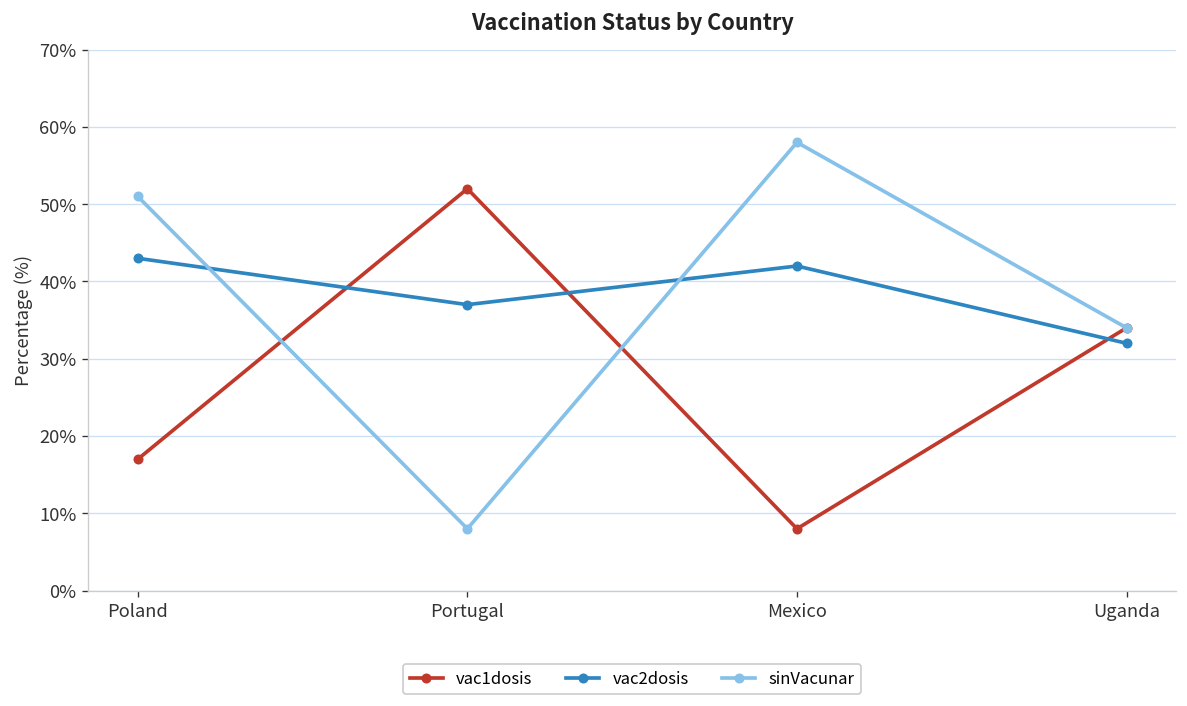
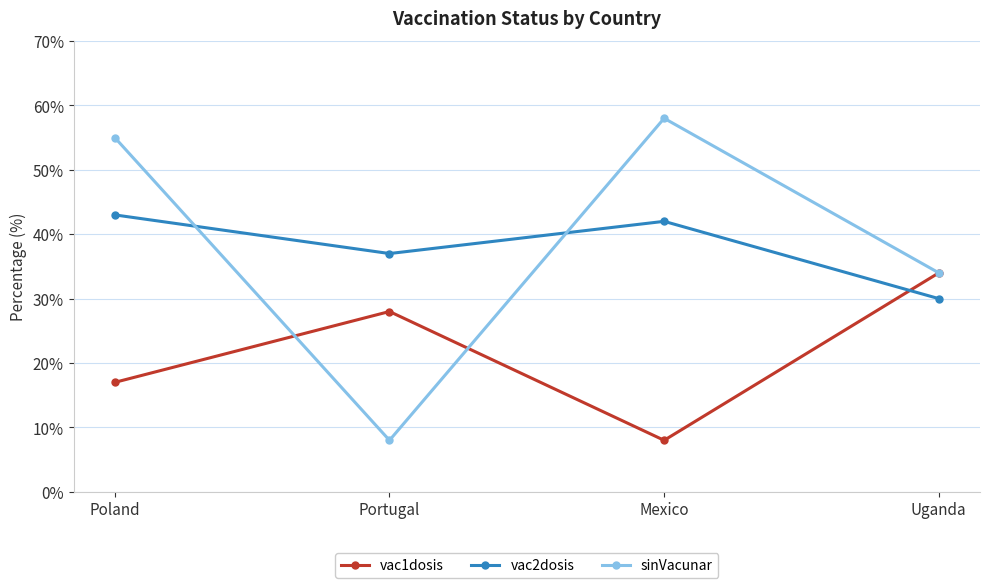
  {
    "vac1dosis": {
      "Poland": "17%",
-     "Portugal": "52%",
+     "Portugal": "28%",
      "Mexico": "8%"
    },
    "vac2dosis": {
      "Poland": "43%",
      "Portugal": "37%",
      "Mexico": "42%",
-     "Uganda": "32%"
+     "Uganda": "30%"
    },
    "sinVacunar": {
-     "Poland": "51%",
+     "Poland": "55%",
      "Portugal": "8%",
      "Mexico": "58%"
    }
  }
